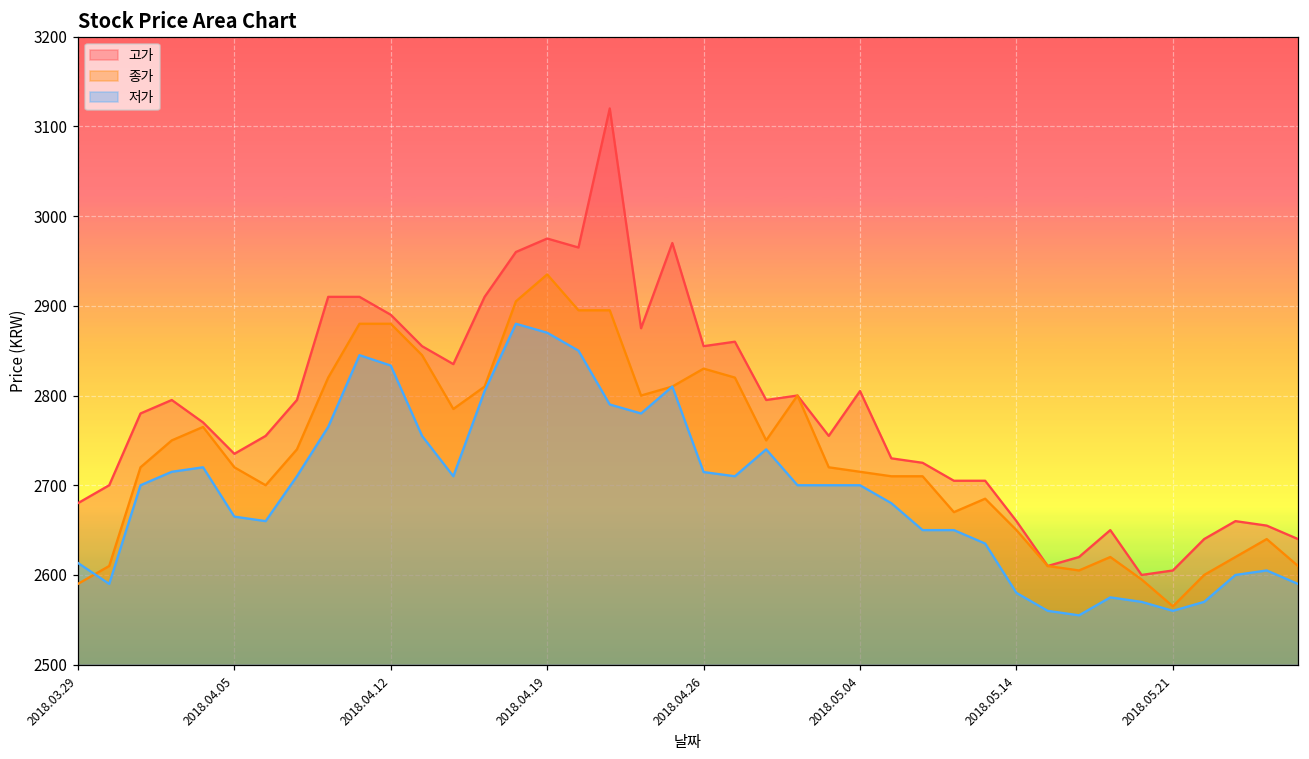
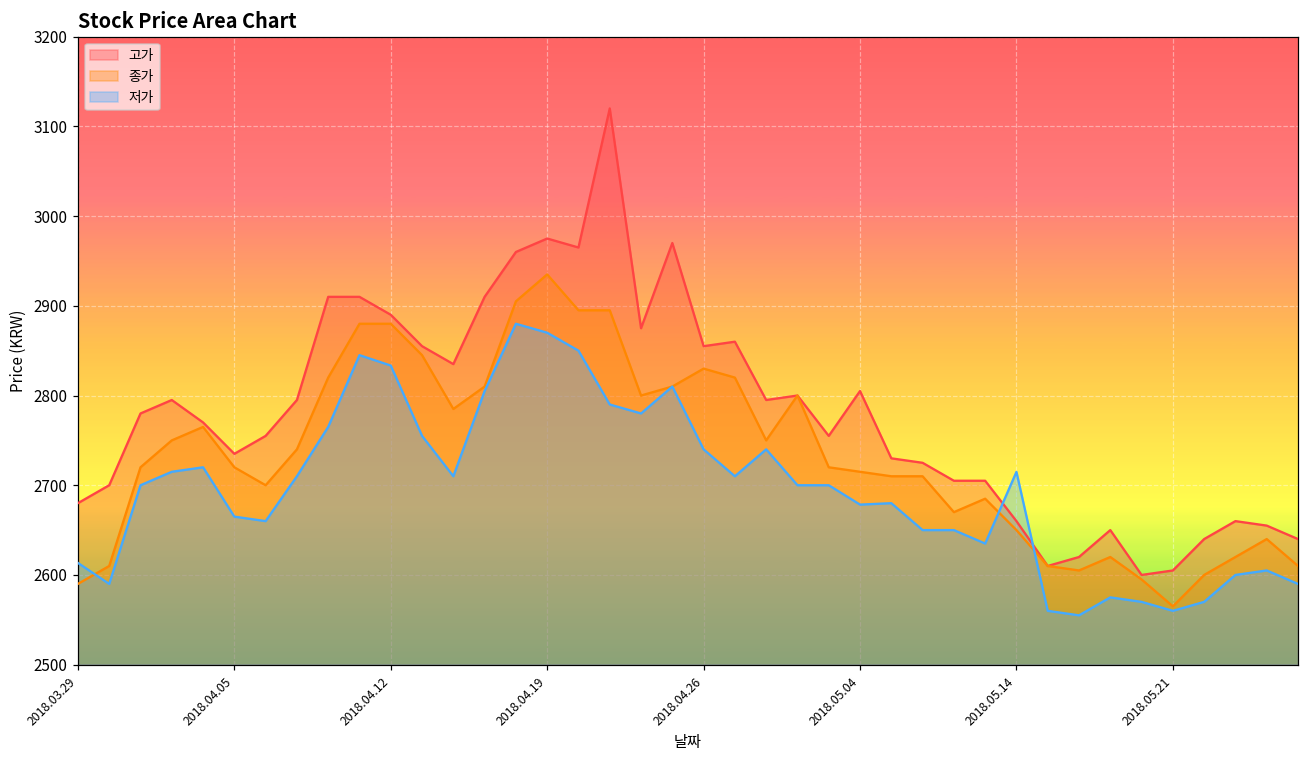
  {
    "저가": {
      "2018.03.29": 2610,
      "2018.04.05": 2670,
      "2018.04.12": 2830,
      "2018.04.19": 2870,
-     "2018.04.26": 2710,
-     "2018.05.04": 2700,
-     "2018.05.14": 2580,
+     "2018.04.26": 2740,
+     "2018.05.04": 2680,
+     "2018.05.14": 2710,
      "2018.05.21": 2560
    }
  }
